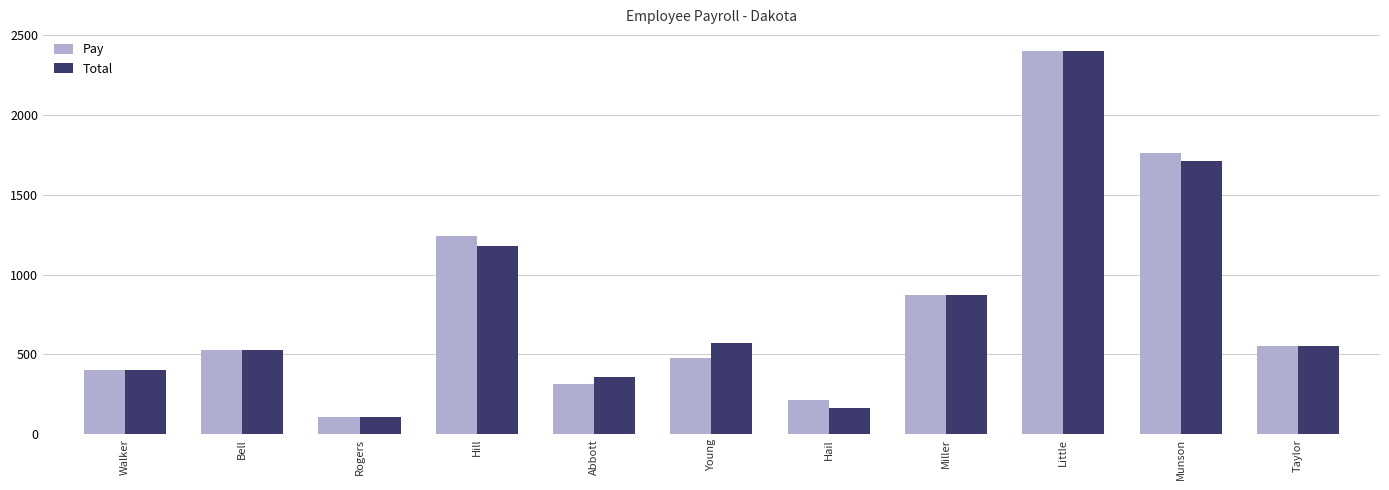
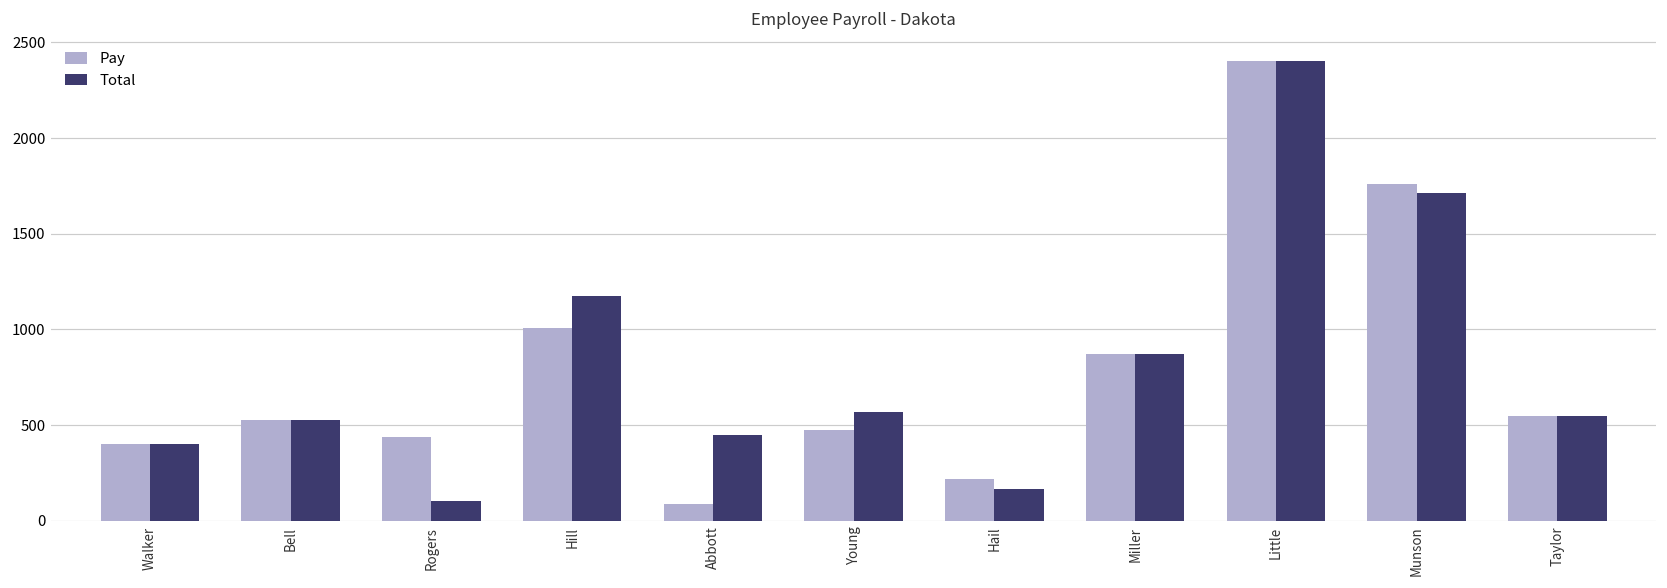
  {
    "Pay": {
      "Walker": 400,
      "Bell": 530,
-     "Rogers": 110,
-     "Hill": 1240,
-     "Abbott": 320,
+     "Rogers": 440,
+     "Hill": 1010,
+     "Abbott": 90,
      "Young": 480,
      "Hail": 220,
      "Miller": 870,
      "Little": 2400,
      "Munson": 1760,
      "Taylor": 550
    },
    "Total": {
      "Walker": 400,
      "Bell": 530,
      "Rogers": 110,
      "Hill": 1180,
-     "Abbott": 360,
+     "Abbott": 450,
      "Young": 570,
      "Hail": 160,
      "Miller": 870,
      "Little": 2400,
      "Munson": 1710,
      "Taylor": 550
    }
  }
